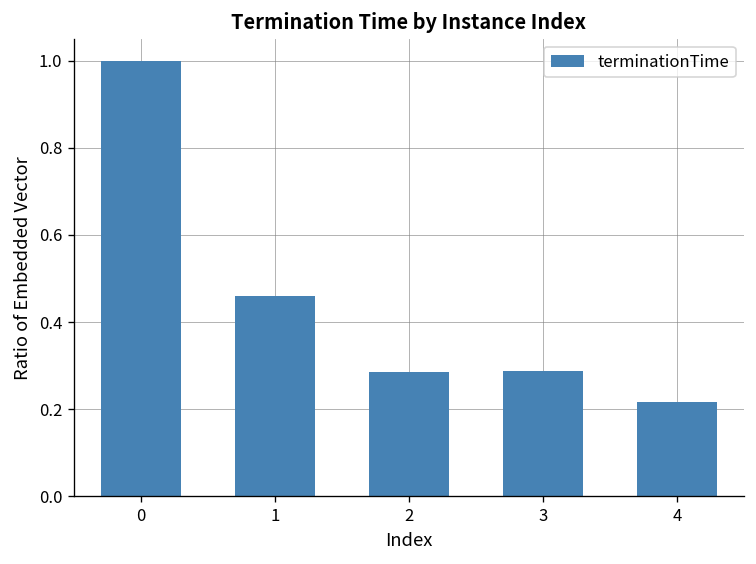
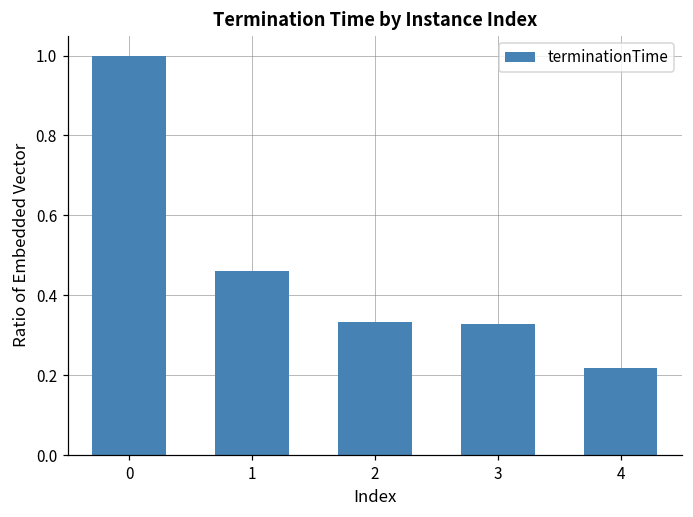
  {
    "0": 1.00,
    "1": 0.46,
-   "2": 0.29,
-   "3": 0.29,
+   "2": 0.33,
+   "3": 0.33,
    "4": 0.22
  }
